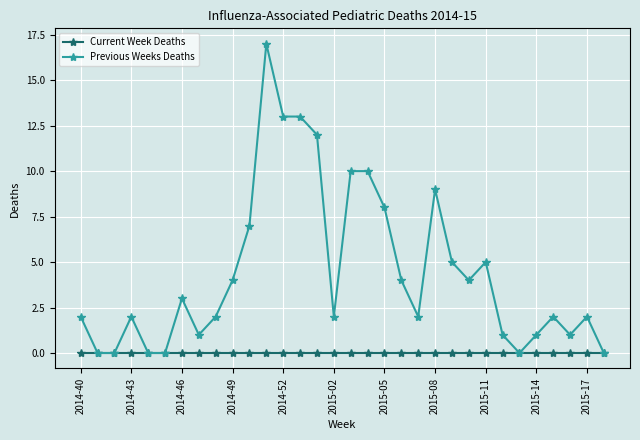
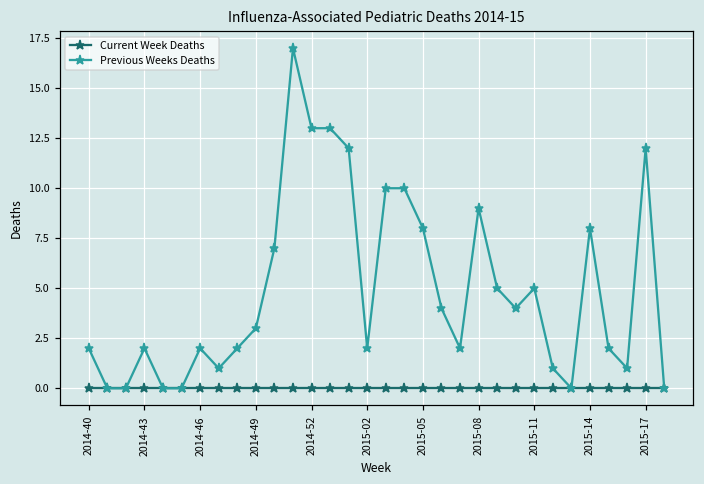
  {
    "Current Week Deaths": {
      "2014-40": 0,
      "2014-43": 0,
      "2014-46": 0,
      "2014-49": 0,
      "2014-52": 0,
      "2015-02": 0,
      "2015-05": 0,
      "2015-08": 0,
      "2015-11": 0,
      "2015-14": 0,
      "2015-17": 0
    },
    "Previous Weeks Deaths": {
      "2014-40": 2,
      "2014-43": 2,
-     "2014-46": 3,
-     "2014-49": 4,
+     "2014-46": 2,
+     "2014-49": 3,
      "2014-52": 13,
      "2015-02": 2,
      "2015-05": 8,
      "2015-08": 9,
      "2015-11": 5,
-     "2015-14": 1,
-     "2015-17": 2
+     "2015-14": 8,
+     "2015-17": 12
    }
  }
